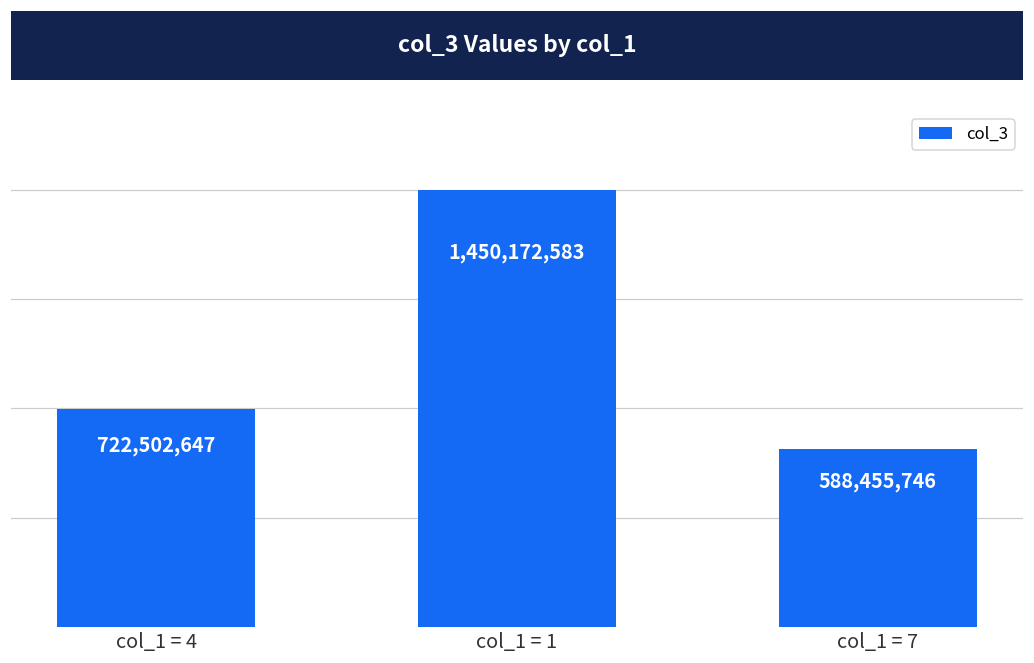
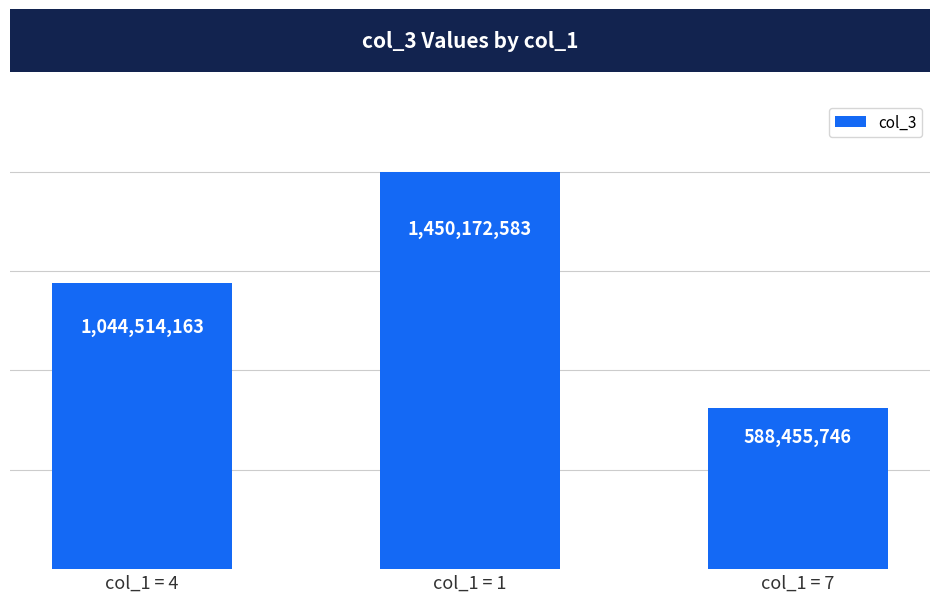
  {
-   "col_1 = 4": "722,502,647",
+   "col_1 = 4": "1,044,514,163",
    "col_1 = 1": "1,450,172,583",
    "col_1 = 7": "588,455,746"
  }
